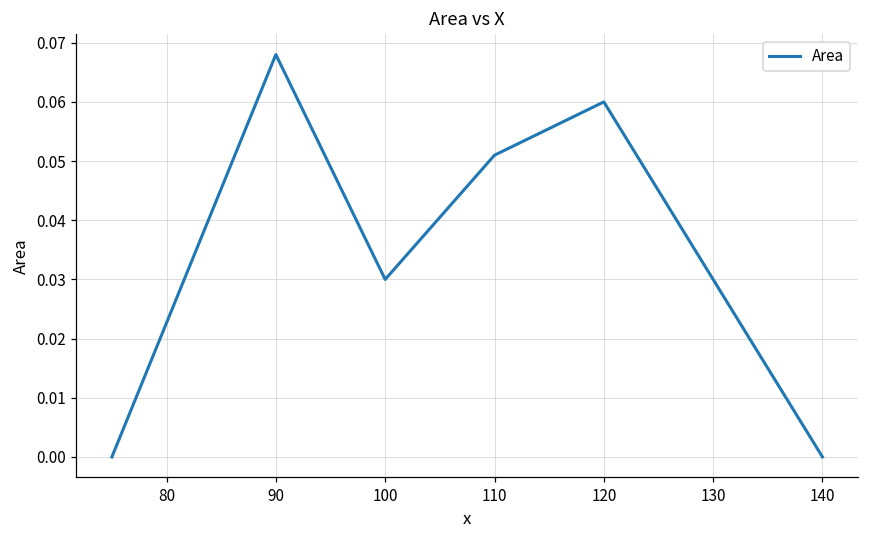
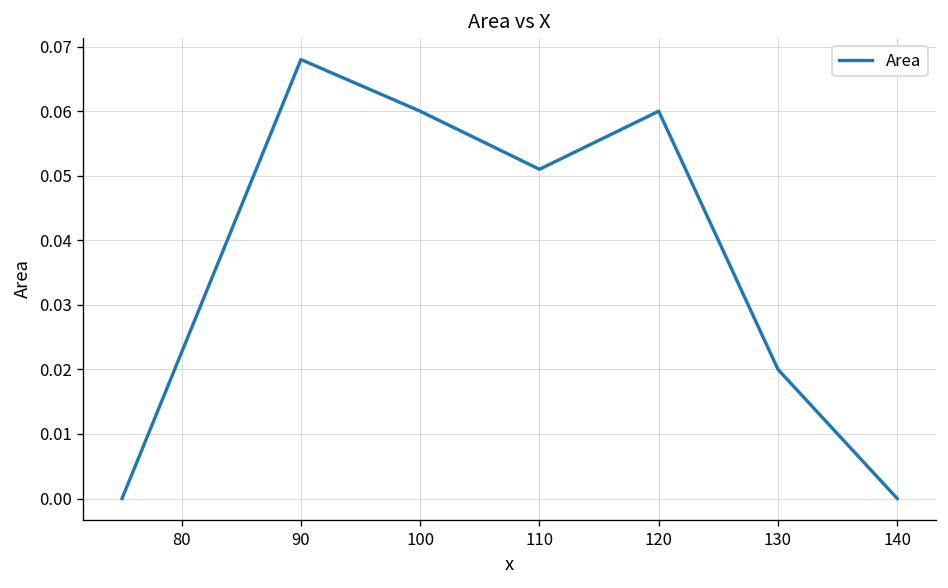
  {
    "90": 0.068,
-   "100": 0.03,
+   "100": 0.06,
    "110": 0.051,
    "120": 0.06,
-   "130": 0.03,
+   "130": 0.02,
    "140": 0.00
  }
